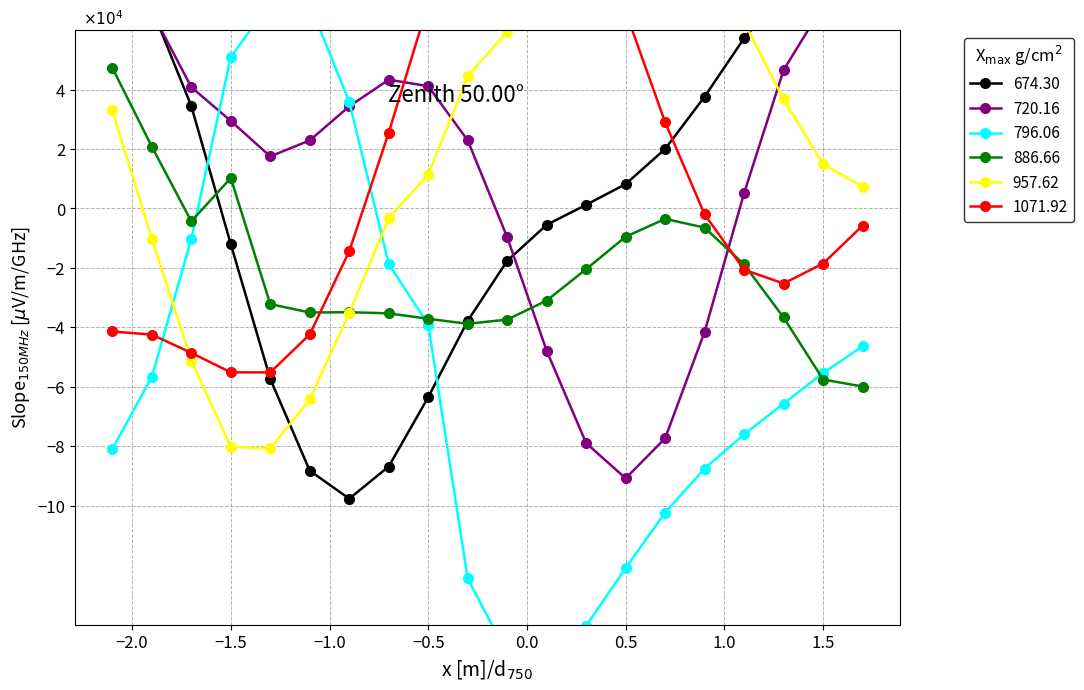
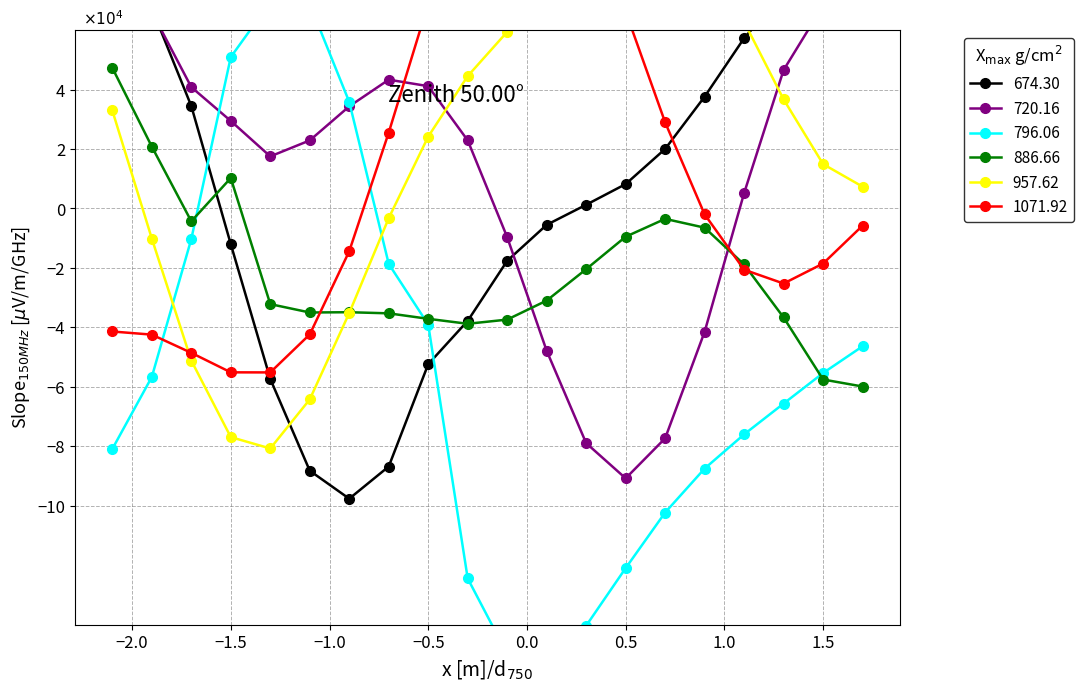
  {
    "674.30": {
      "−1.5": -1.2,
-     "−0.5": -6.3,
+     "−0.5": -5.2,
      "0.5": 0.8
    },
    "720.16": {
      "−1.5": 2.9,
      "0.5": -9.1
    },
    "796.06": {
      "−1.5": 5.1,
      "−0.5": -3.9,
      "0.5": -12.1,
      "1.5": -5.5
    },
    "886.66": {
      "−1.5": 1.0,
      "−0.5": -3.7,
      "0.5": -1.0,
      "1.5": -5.8
    },
    "957.62": {
-     "−1.5": -8.0,
-     "−0.5": 1.1,
+     "−1.5": -7.7,
+     "−0.5": 2.4,
      "1.5": 1.5
    },
    "1071.92": {
      "−1.5": -5.5,
      "1.5": -1.9
    }
  }
